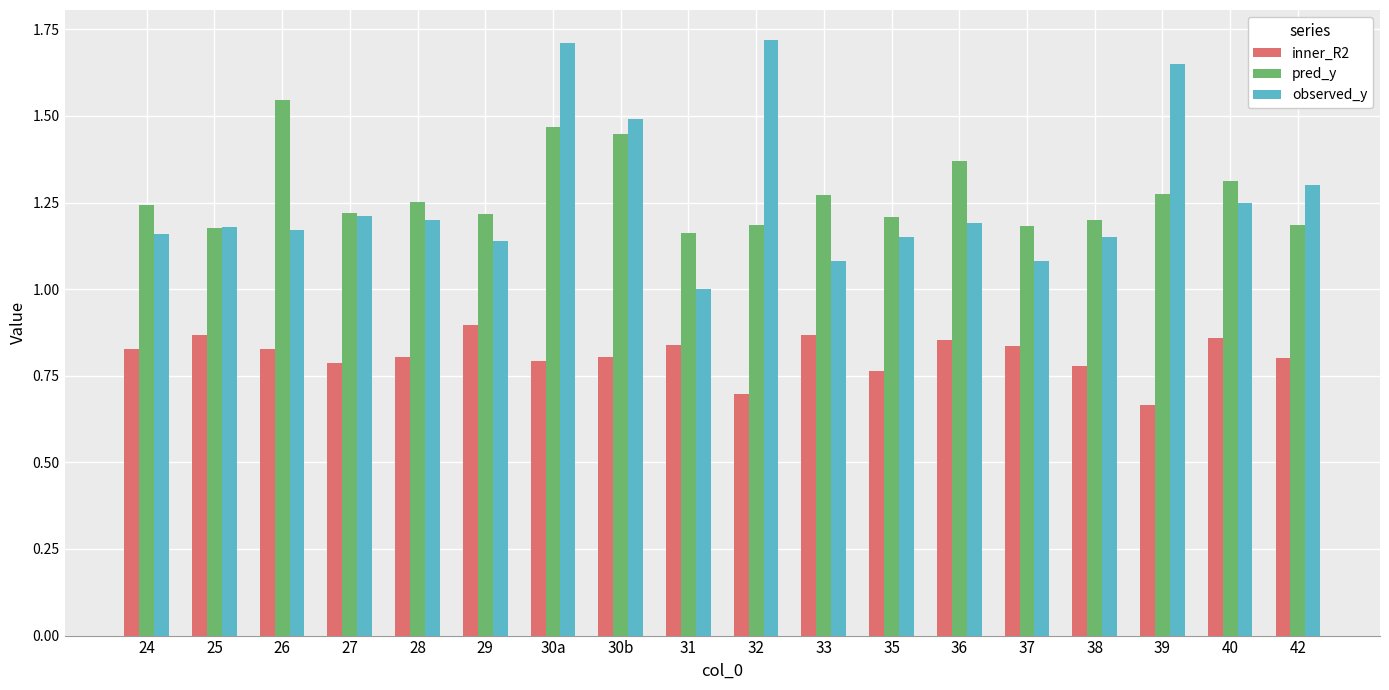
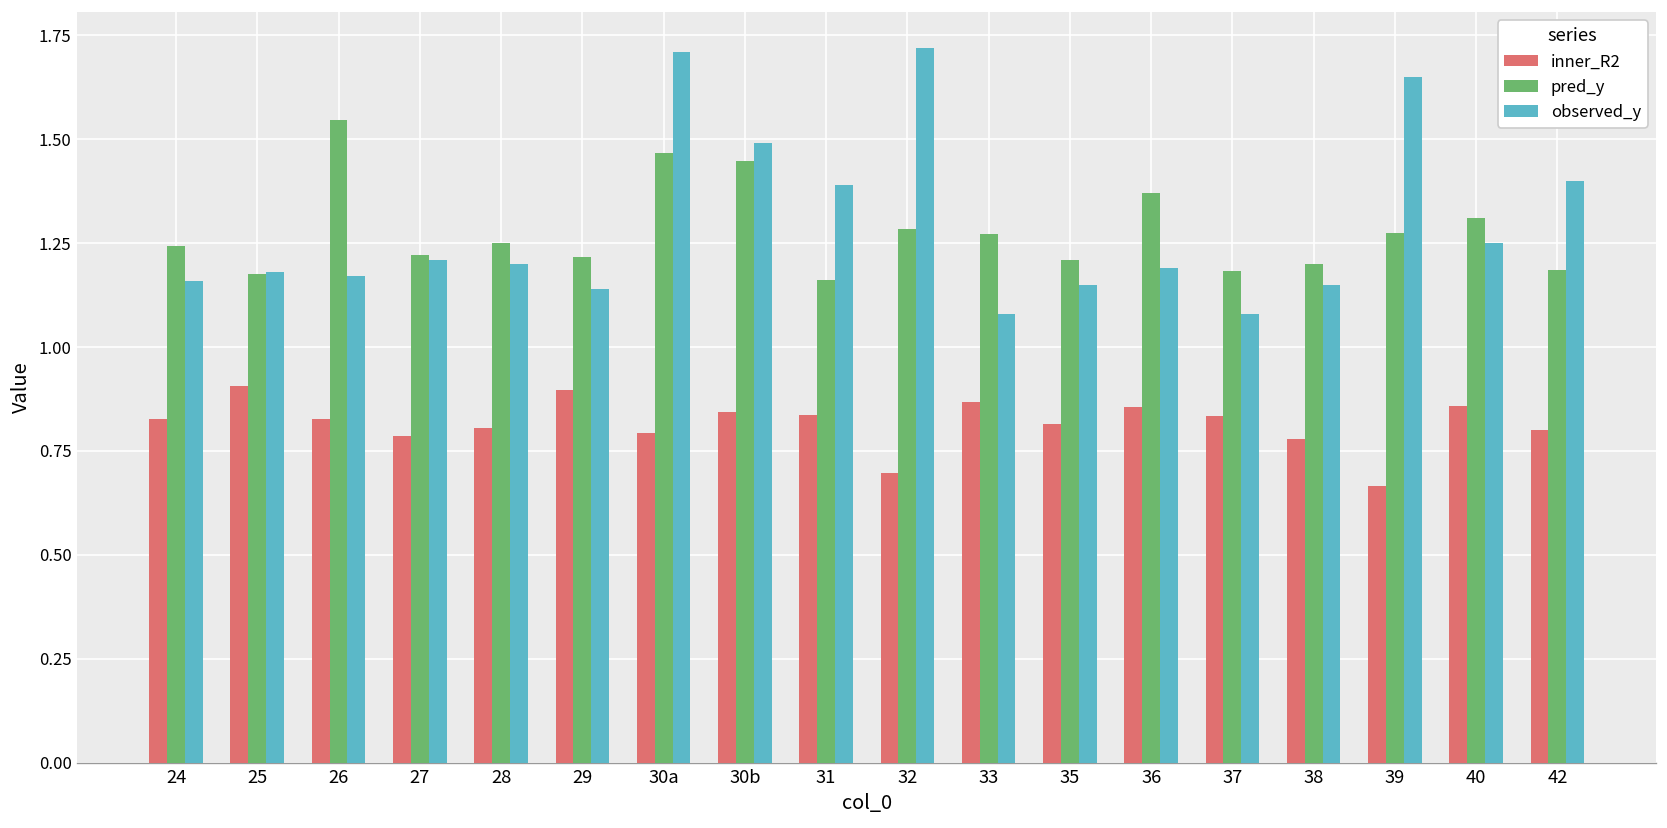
  {
    "inner_R2": {
      "24": 0.83,
-     "25": 0.87,
+     "25": 0.91,
      "26": 0.83,
      "27": 0.79,
      "28": 0.80,
      "29": 0.90,
      "30a": 0.79,
-     "30b": 0.80,
+     "30b": 0.84,
      "31": 0.84,
      "32": 0.70,
      "33": 0.87,
-     "35": 0.77,
+     "35": 0.81,
      "36": 0.85,
      "37": 0.83,
      "38": 0.78,
      "39": 0.66,
      "40": 0.86,
      "42": 0.80
    },
    "pred_y": {
      "24": 1.24,
      "25": 1.18,
      "26": 1.55,
      "27": 1.22,
      "28": 1.25,
      "29": 1.22,
      "30a": 1.47,
      "30b": 1.45,
      "31": 1.16,
-     "32": 1.18,
+     "32": 1.28,
      "33": 1.27,
      "35": 1.21,
      "36": 1.37,
      "37": 1.18,
      "38": 1.20,
      "39": 1.27,
      "40": 1.31,
      "42": 1.18
    },
    "observed_y": {
      "24": 1.16,
      "25": 1.18,
      "26": 1.17,
      "27": 1.21,
      "28": 1.20,
      "29": 1.14,
      "30a": 1.71,
      "30b": 1.49,
-     "31": 1.00,
+     "31": 1.39,
      "32": 1.72,
      "33": 1.08,
      "35": 1.15,
      "36": 1.19,
      "37": 1.08,
      "38": 1.15,
      "39": 1.65,
      "40": 1.25,
-     "42": 1.3
+     "42": 1.4
    }
  }
